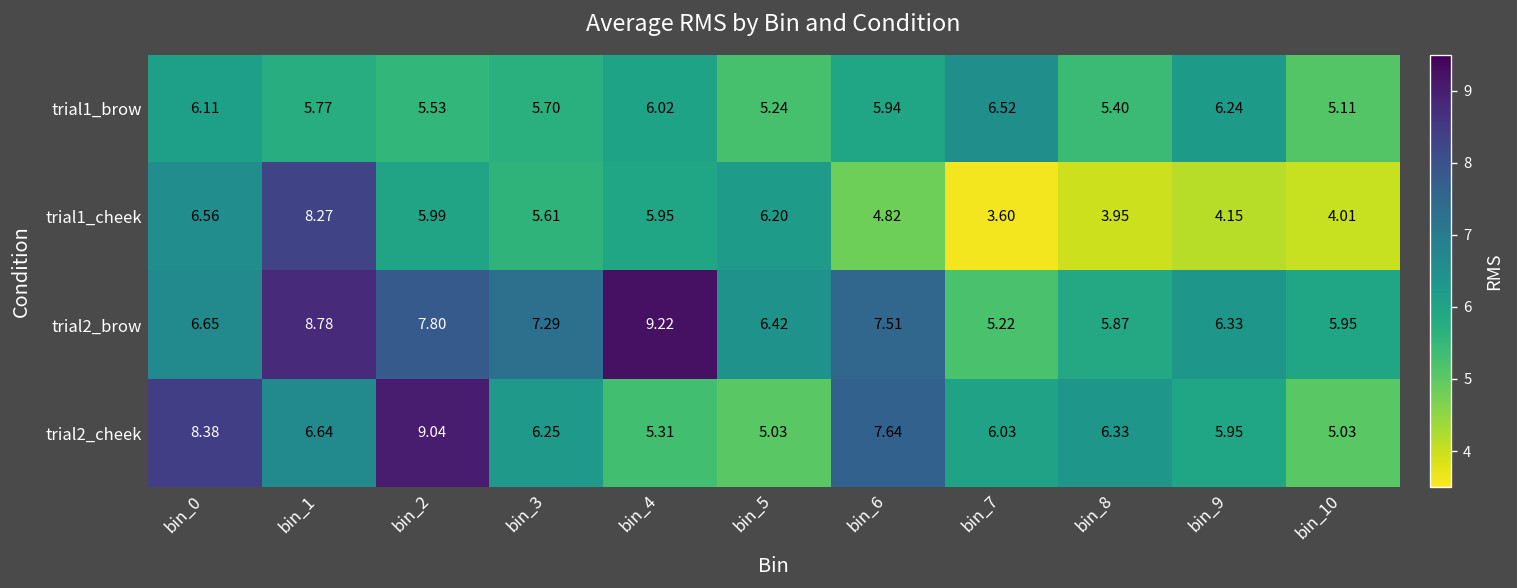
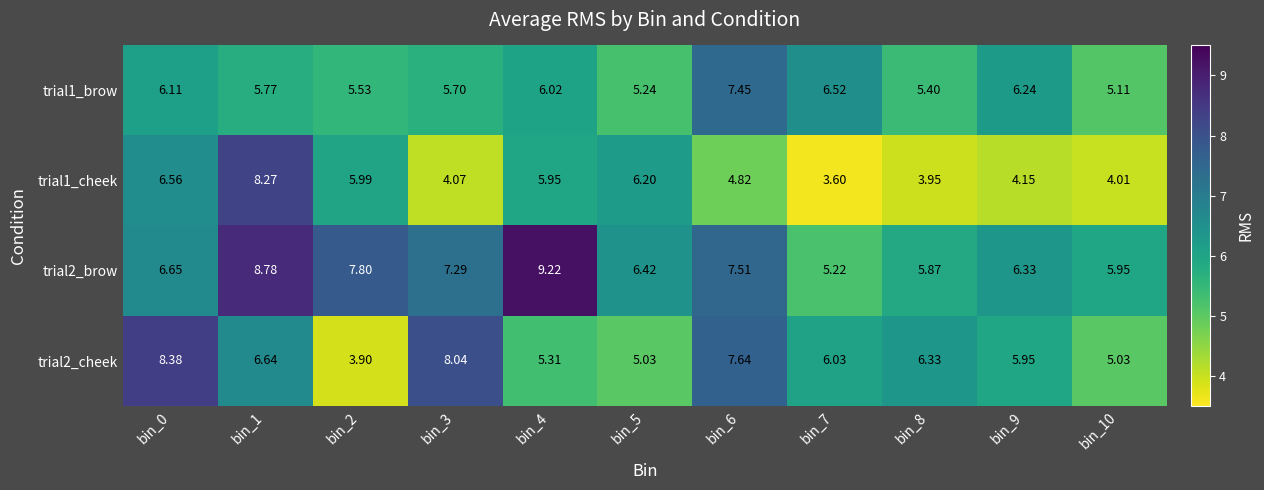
  {
    "trial1_brow": {
      "bin_0": 6.11,
      "bin_1": 5.77,
      "bin_2": 5.53,
      "bin_3": 5.70,
      "bin_4": 6.02,
      "bin_5": 5.24,
-     "bin_6": 5.94,
+     "bin_6": 7.45,
      "bin_7": 6.52,
      "bin_8": 5.40,
      "bin_9": 6.24,
      "bin_10": 5.11
    },
    "trial1_cheek": {
      "bin_0": 6.56,
      "bin_1": 8.27,
      "bin_2": 5.99,
-     "bin_3": 5.61,
+     "bin_3": 4.07,
      "bin_4": 5.95,
      "bin_5": 6.20,
      "bin_6": 4.82,
      "bin_7": 3.60,
      "bin_8": 3.95,
      "bin_9": 4.15,
      "bin_10": 4.01
    },
    "trial2_brow": {
      "bin_0": 6.65,
      "bin_1": 8.78,
      "bin_2": 7.80,
      "bin_3": 7.29,
      "bin_4": 9.22,
      "bin_5": 6.42,
      "bin_6": 7.51,
      "bin_7": 5.22,
      "bin_8": 5.87,
      "bin_9": 6.33,
      "bin_10": 5.95
    },
    "trial2_cheek": {
      "bin_0": 8.38,
      "bin_1": 6.64,
-     "bin_2": 9.04,
-     "bin_3": 6.25,
+     "bin_2": 3.90,
+     "bin_3": 8.04,
      "bin_4": 5.31,
      "bin_5": 5.03,
      "bin_6": 7.64,
      "bin_7": 6.03,
      "bin_8": 6.33,
      "bin_9": 5.95,
      "bin_10": 5.03
    }
  }
